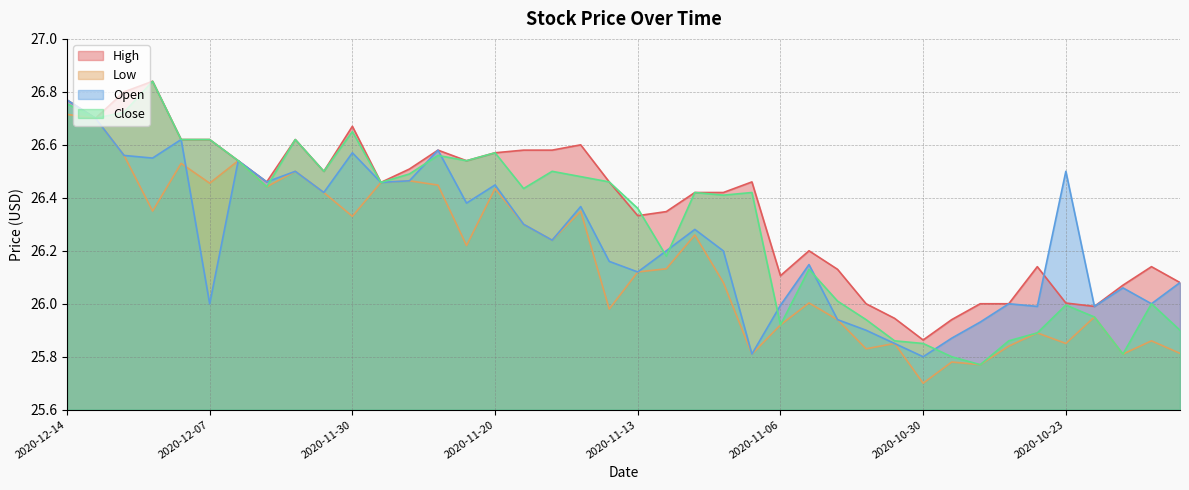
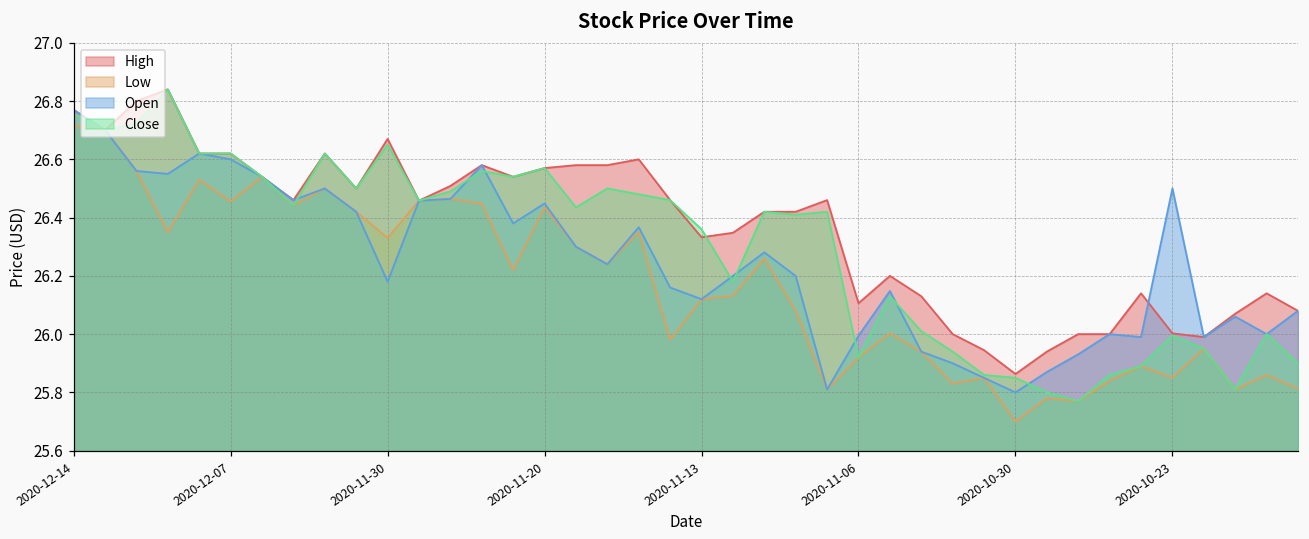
  {
    "Open": {
-     "2020-12-07": 26.0,
-     "2020-11-30": 26.57,
+     "2020-12-07": 26.6,
+     "2020-11-30": 26.18,
      "2020-11-20": 26.45,
      "2020-11-06": 25.99,
      "2020-10-30": 25.80,
      "2020-10-23": 26.50
    },
    "Close": {
      "2020-12-14": 26.76,
      "2020-11-30": 26.65,
      "2020-11-13": 26.36,
      "2020-10-30": 25.85
    }
  }
